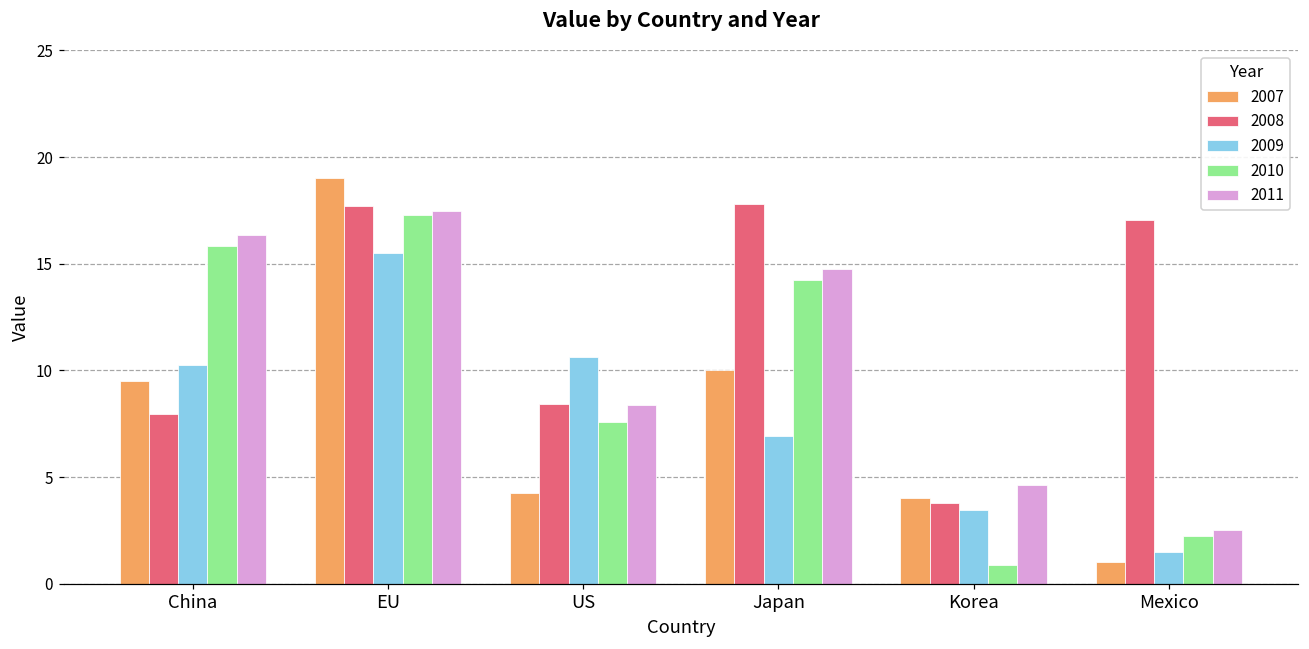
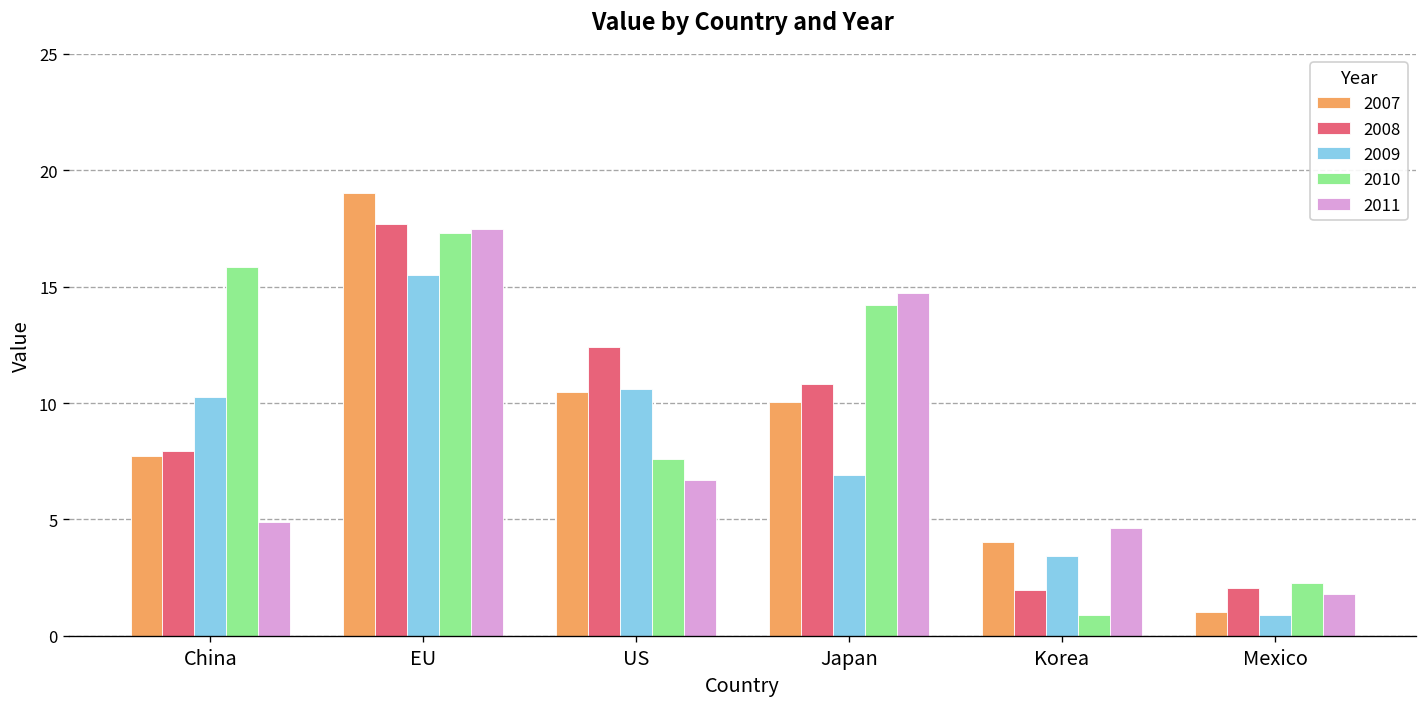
  {
    "2007": {
-     "China": 9.5,
+     "China": 7.7,
      "EU": 19.0,
-     "US": 4.3,
+     "US": 10.5,
      "Japan": 10.0,
      "Korea": 4.0,
      "Mexico": 1.0
    },
    "2008": {
      "China": 8.0,
      "EU": 17.7,
-     "US": 8.5,
-     "Japan": 17.8,
-     "Korea": 3.8,
-     "Mexico": 17.0
+     "US": 12.4,
+     "Japan": 10.8,
+     "Korea": 2.0,
+     "Mexico": 2.1
    },
    "2009": {
      "China": 10.3,
      "EU": 15.5,
      "US": 10.6,
      "Japan": 6.9,
      "Korea": 3.5,
-     "Mexico": 1.5
+     "Mexico": 0.9
    },
    "2010": {
      "China": 15.8,
      "EU": 17.3,
      "US": 7.6,
      "Japan": 14.2,
      "Korea": 0.9,
      "Mexico": 2.3
    },
    "2011": {
-     "China": 16.3,
+     "China": 4.9,
      "EU": 17.5,
-     "US": 8.4,
+     "US": 6.7,
      "Japan": 14.7,
      "Korea": 4.6,
-     "Mexico": 2.5
+     "Mexico": 1.8
    }
  }
